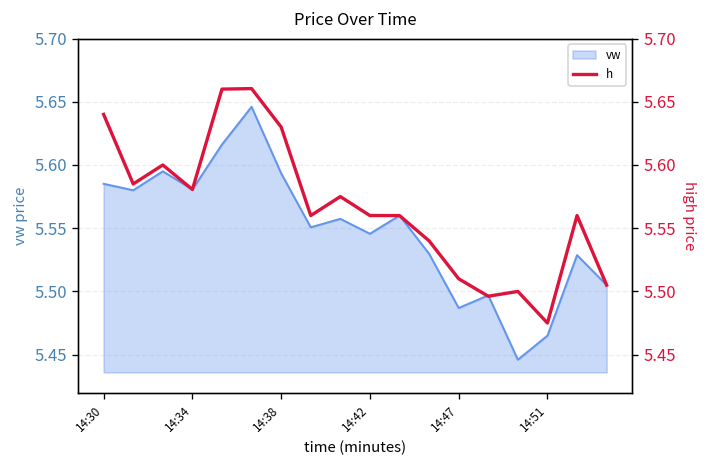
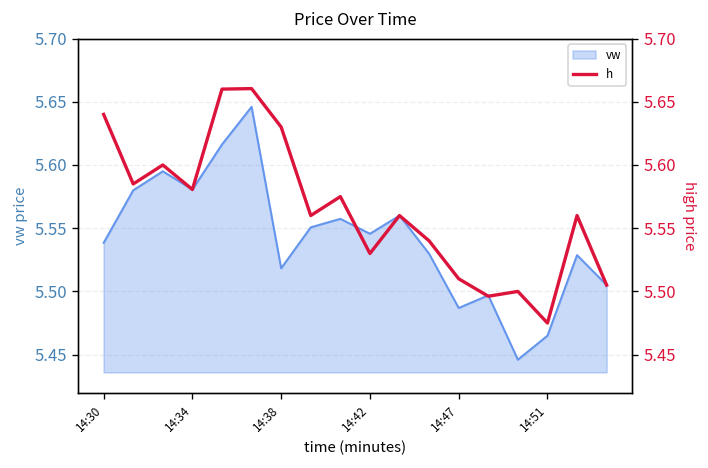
  {
    "vw": {
-     "14:30": 5.585,
+     "14:30": 5.538,
      "14:34": 5.581,
-     "14:38": 5.593,
+     "14:38": 5.518,
      "14:42": 5.546,
      "14:47": 5.487,
      "14:51": 5.465
    },
    "h": {
      "14:30": 5.64,
      "14:34": 5.58,
      "14:38": 5.63,
-     "14:42": 5.56,
+     "14:42": 5.53,
      "14:47": 5.51,
      "14:51": 5.475
    }
  }
